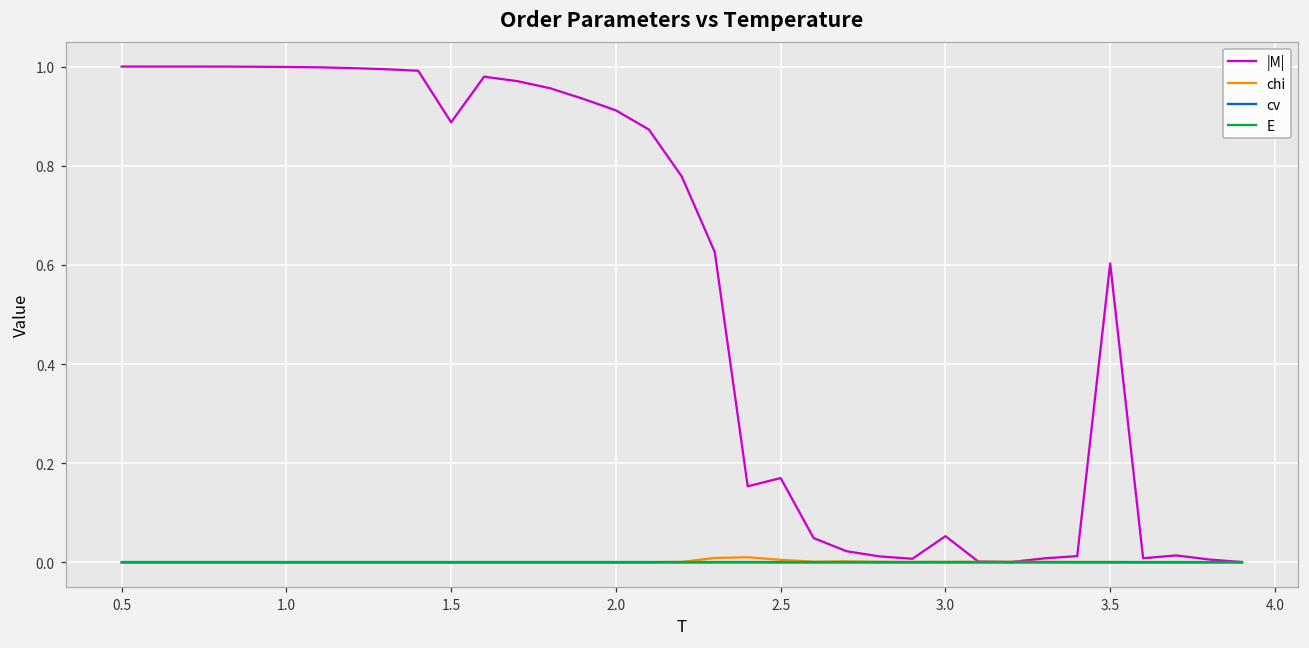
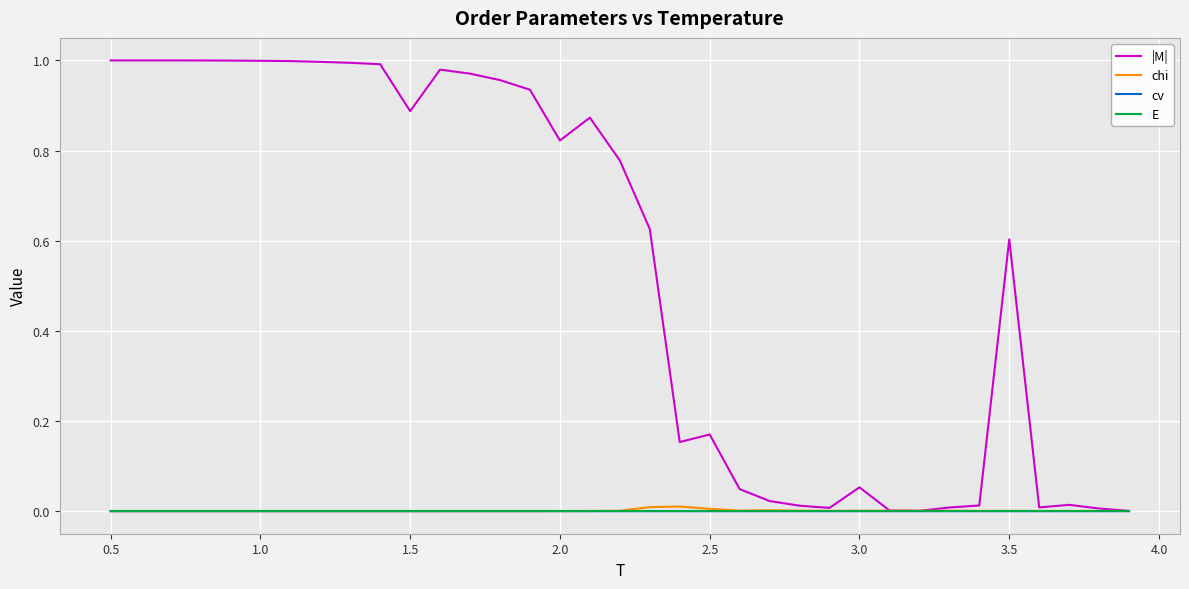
  {
    "|M|": {
      "0.5": 1.00,
      "1.0": 1.00,
      "1.5": 0.89,
-     "2.0": 0.91,
+     "2.0": 0.82,
      "2.5": 0.17,
      "3.0": 0.05,
      "3.5": 0.60
    }
  }
